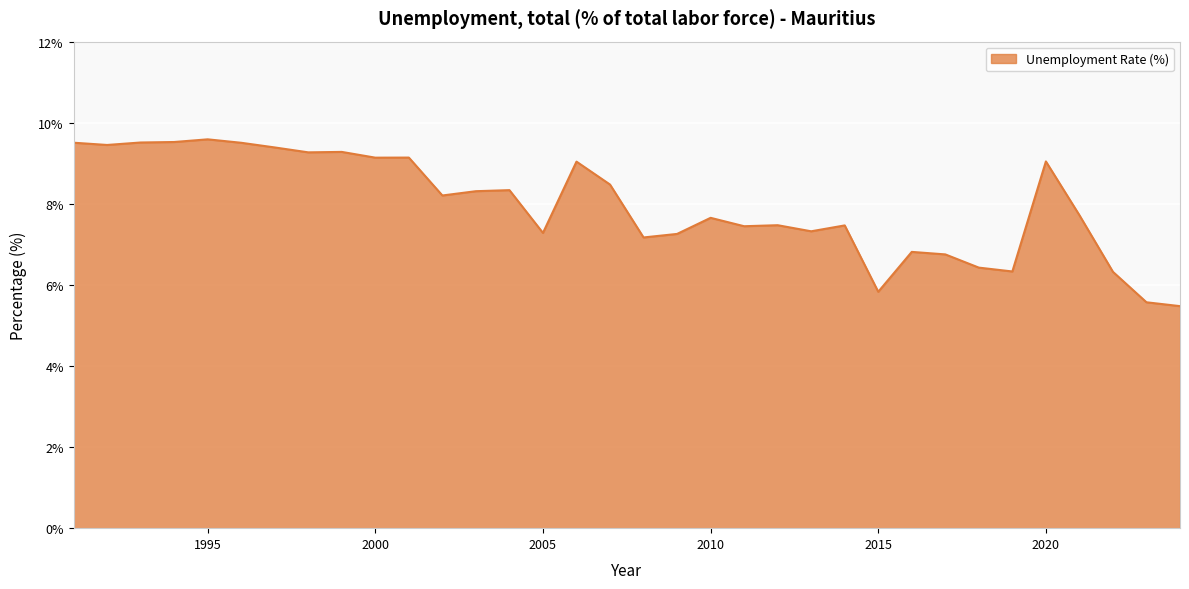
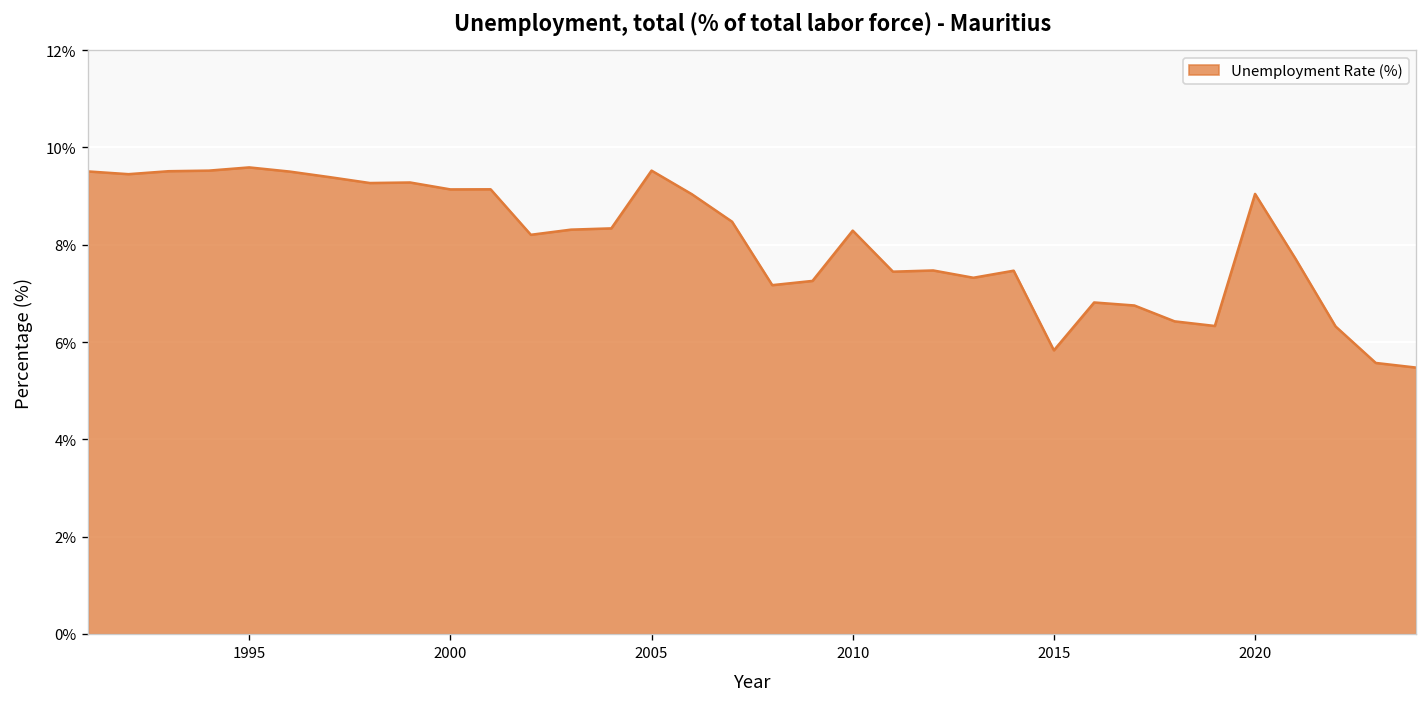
  {
    "1995": "9.6%",
    "2000": "9.1%",
-   "2005": "7.3%",
-   "2010": "7.7%",
+   "2005": "9.5%",
+   "2010": "8.3%",
    "2015": "5.8%",
    "2020": "9.0%"
  }
